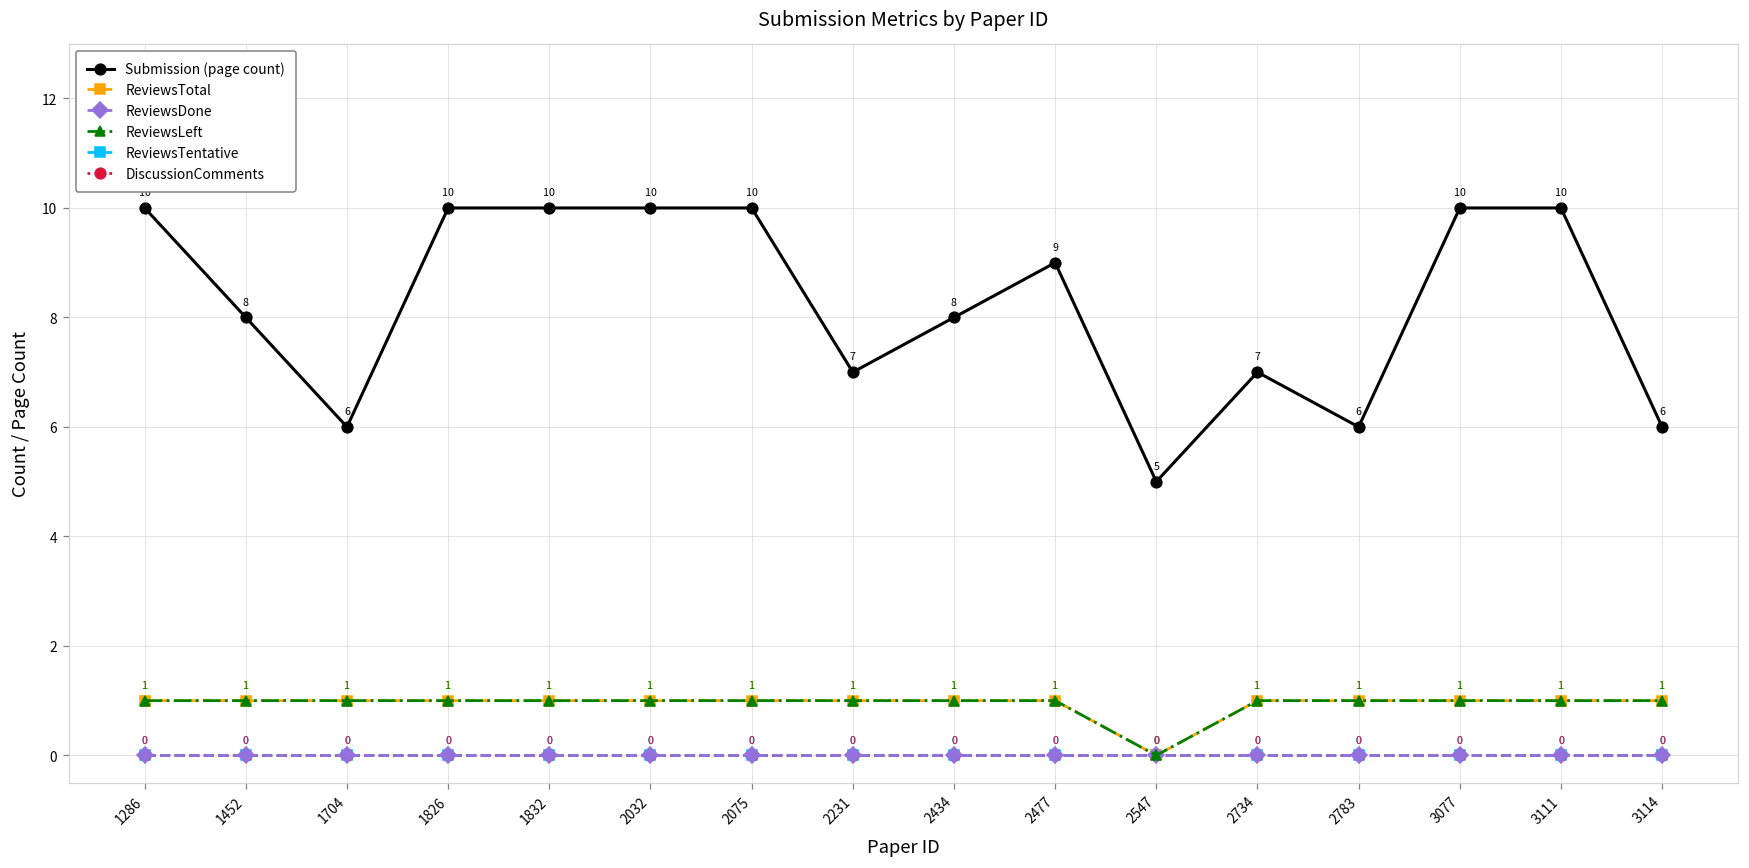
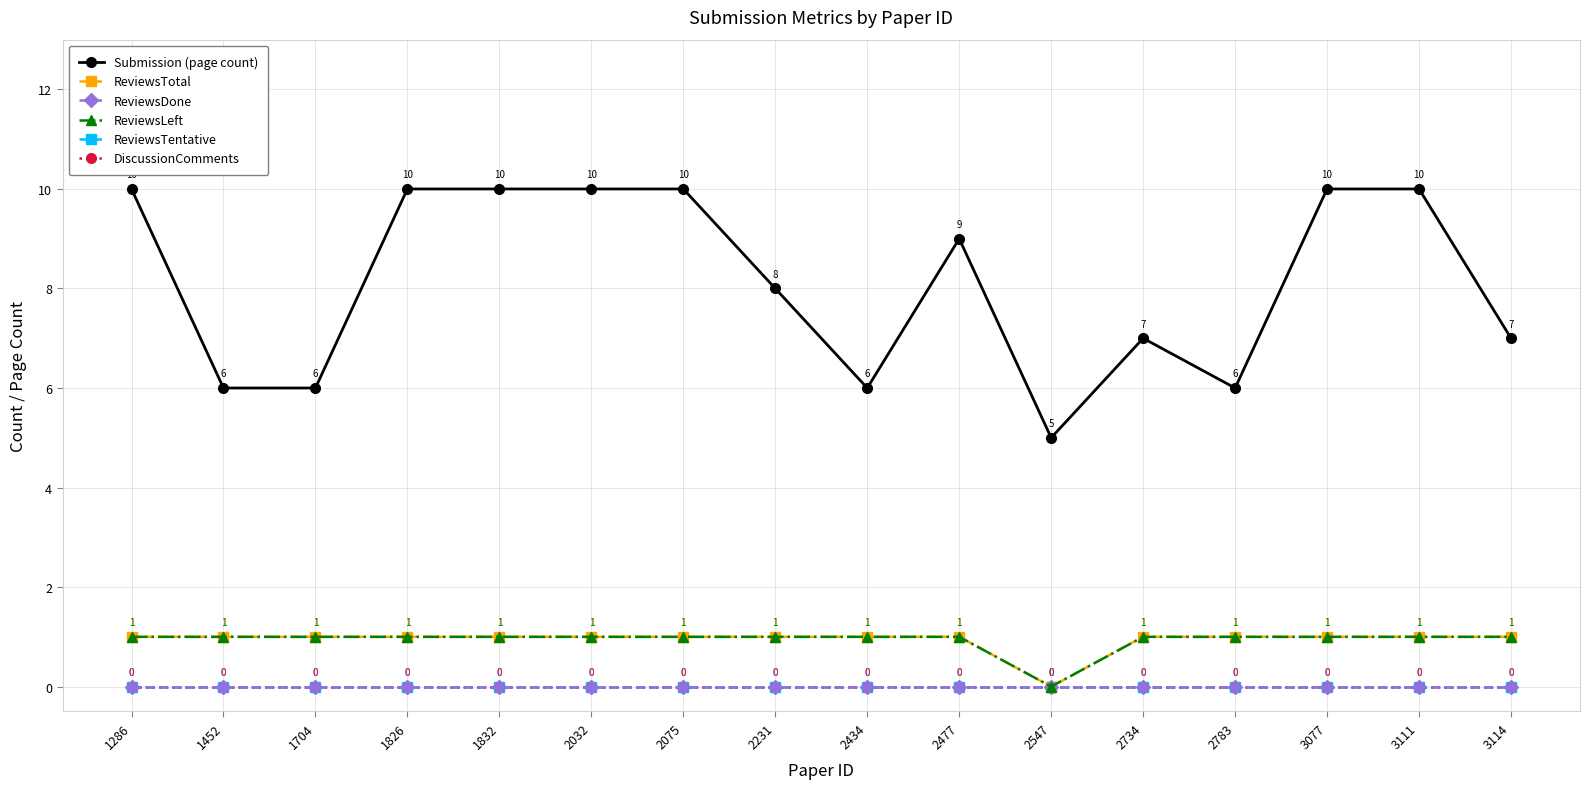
  {
    "Submission (page count)": {
-     "1452": 8,
+     "1452": 6,
      "1704": 6,
      "1826": 10,
      "1832": 10,
      "2032": 10,
      "2075": 10,
-     "2231": 7,
-     "2434": 8,
+     "2231": 8,
+     "2434": 6,
      "2477": 9,
      "2547": 5,
      "2734": 7,
      "2783": 6,
      "3077": 10,
      "3111": 10,
-     "3114": 6
+     "3114": 7
    }
  }
